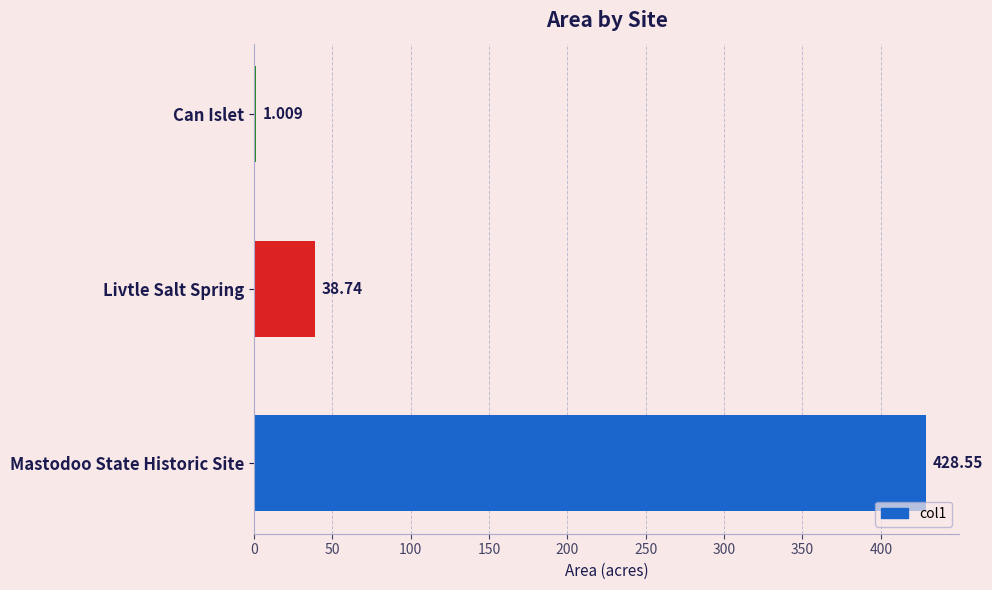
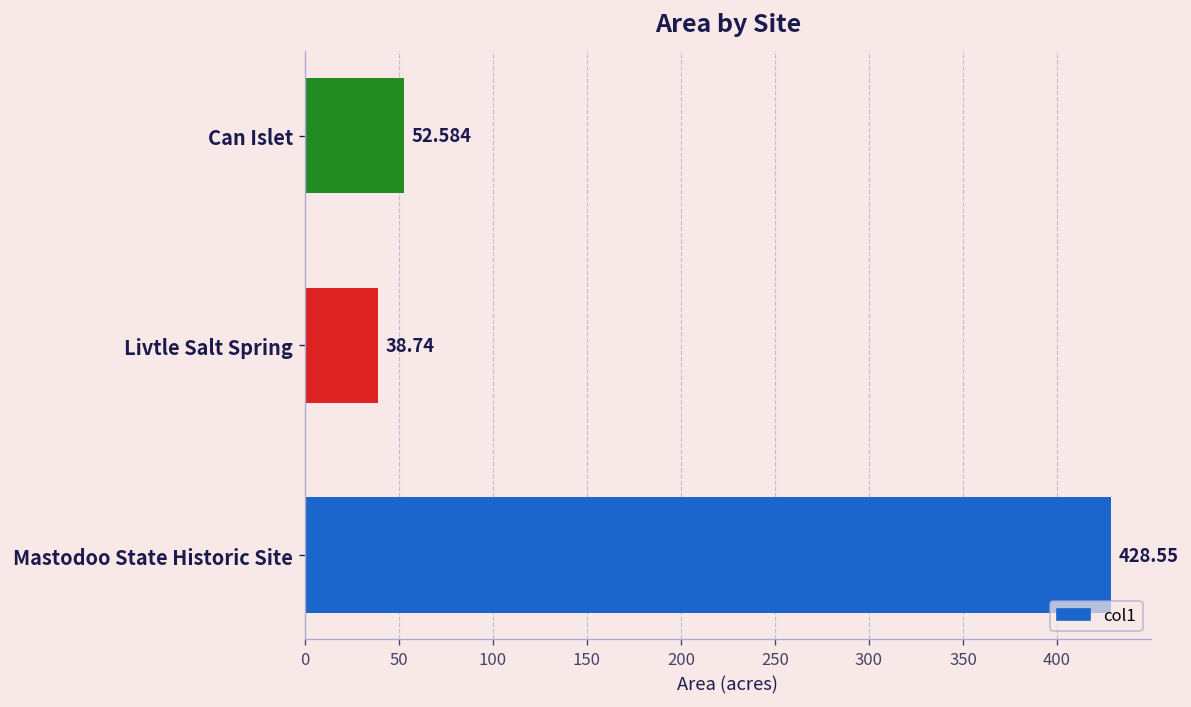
  {
-   "Can Islet": 1.009,
+   "Can Islet": 52.584,
    "Livtle Salt Spring": 38.74,
    "Mastodoo State Historic Site": 428.55
  }
